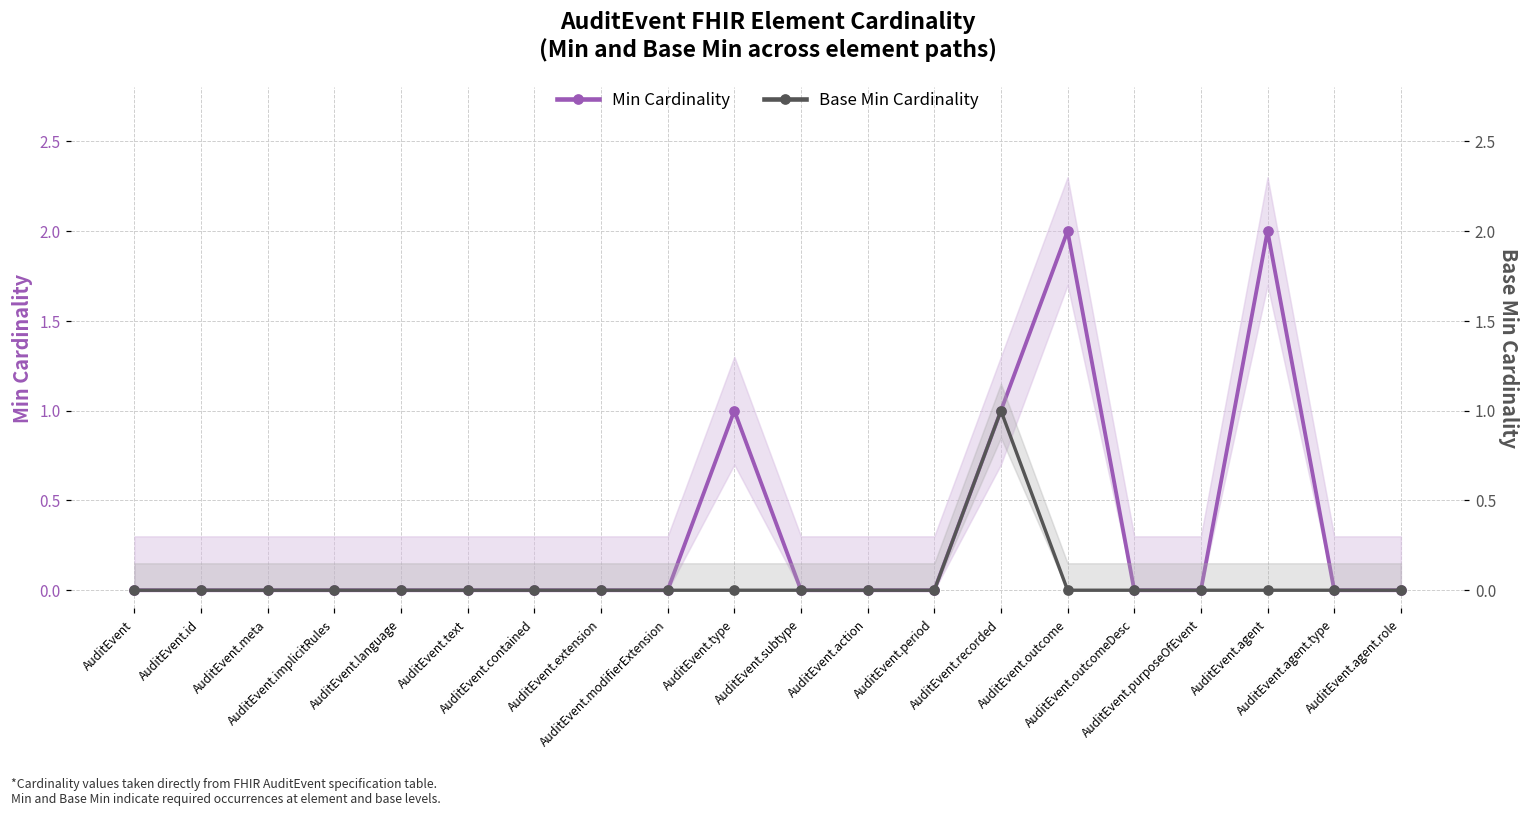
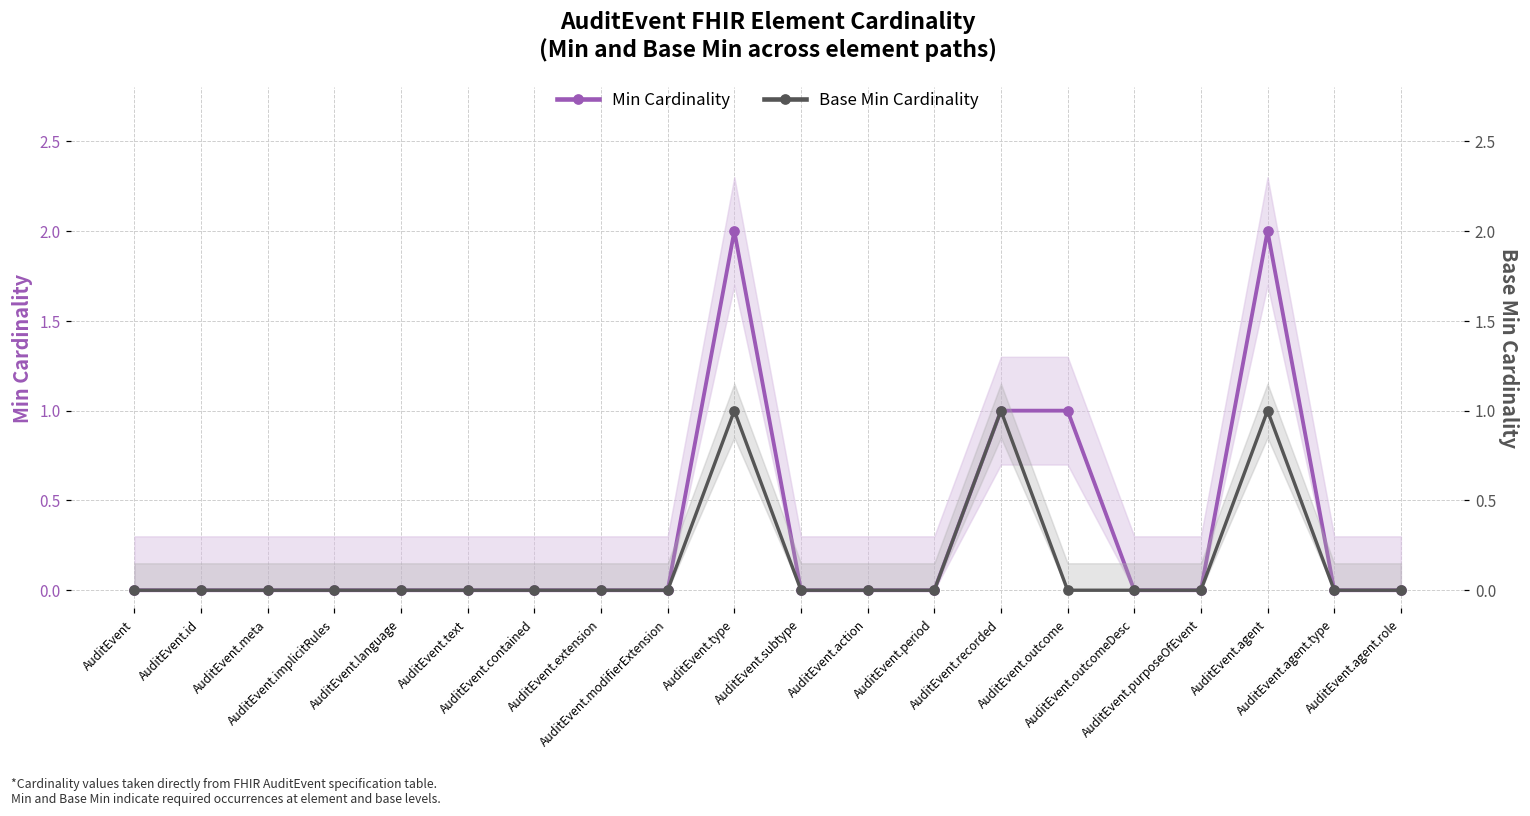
  {
    "Min Cardinality": {
      "AuditEvent": 0,
      "AuditEvent.id": 0,
      "AuditEvent.meta": 0,
      "AuditEvent.implicitRules": 0,
      "AuditEvent.language": 0,
      "AuditEvent.text": 0,
      "AuditEvent.contained": 0,
      "AuditEvent.extension": 0,
      "AuditEvent.modifierExtension": 0,
-     "AuditEvent.type": 1,
+     "AuditEvent.type": 2,
      "AuditEvent.subtype": 0,
      "AuditEvent.action": 0,
      "AuditEvent.period": 0,
      "AuditEvent.recorded": 1,
-     "AuditEvent.outcome": 2,
+     "AuditEvent.outcome": 1,
      "AuditEvent.outcomeDesc": 0,
      "AuditEvent.purposeOfEvent": 0,
      "AuditEvent.agent": 2,
      "AuditEvent.agent.type": 0,
      "AuditEvent.agent.role": 0
    },
    "Base Min Cardinality": {
      "AuditEvent": 0,
      "AuditEvent.id": 0,
      "AuditEvent.meta": 0,
      "AuditEvent.implicitRules": 0,
      "AuditEvent.language": 0,
      "AuditEvent.text": 0,
      "AuditEvent.contained": 0,
      "AuditEvent.extension": 0,
      "AuditEvent.modifierExtension": 0,
-     "AuditEvent.type": 0,
+     "AuditEvent.type": 1,
      "AuditEvent.subtype": 0,
      "AuditEvent.action": 0,
      "AuditEvent.period": 0,
      "AuditEvent.recorded": 1,
      "AuditEvent.outcome": 0,
      "AuditEvent.outcomeDesc": 0,
      "AuditEvent.purposeOfEvent": 0,
-     "AuditEvent.agent": 0,
+     "AuditEvent.agent": 1,
      "AuditEvent.agent.type": 0,
      "AuditEvent.agent.role": 0
    }
  }
